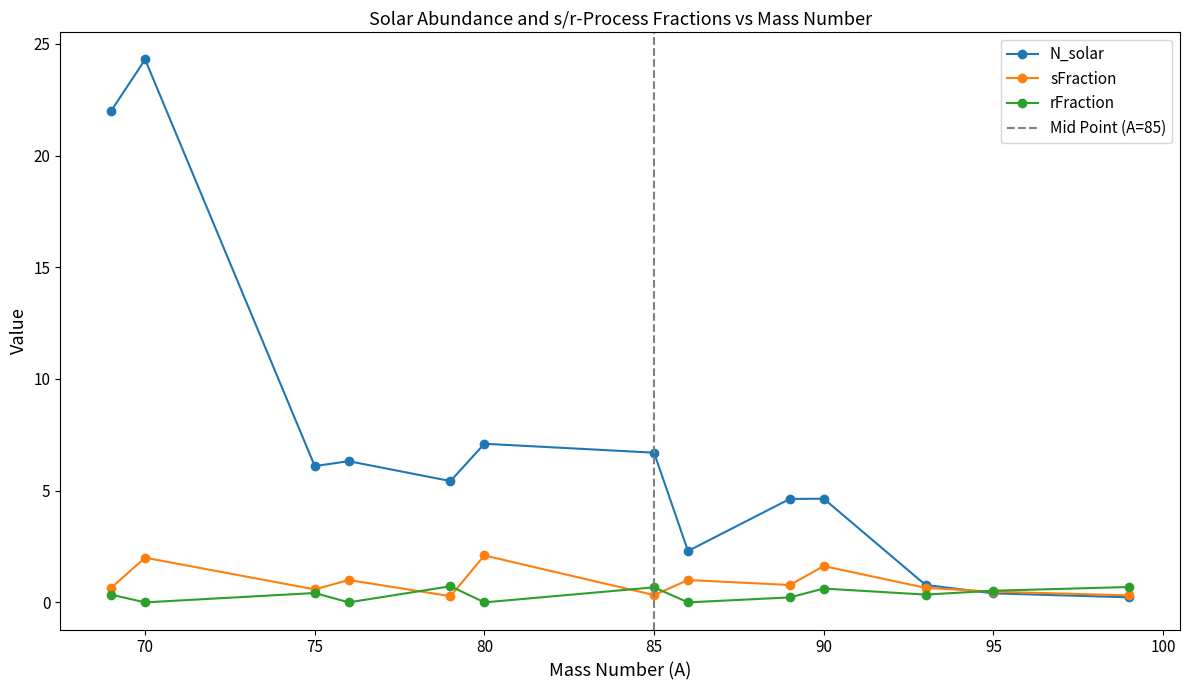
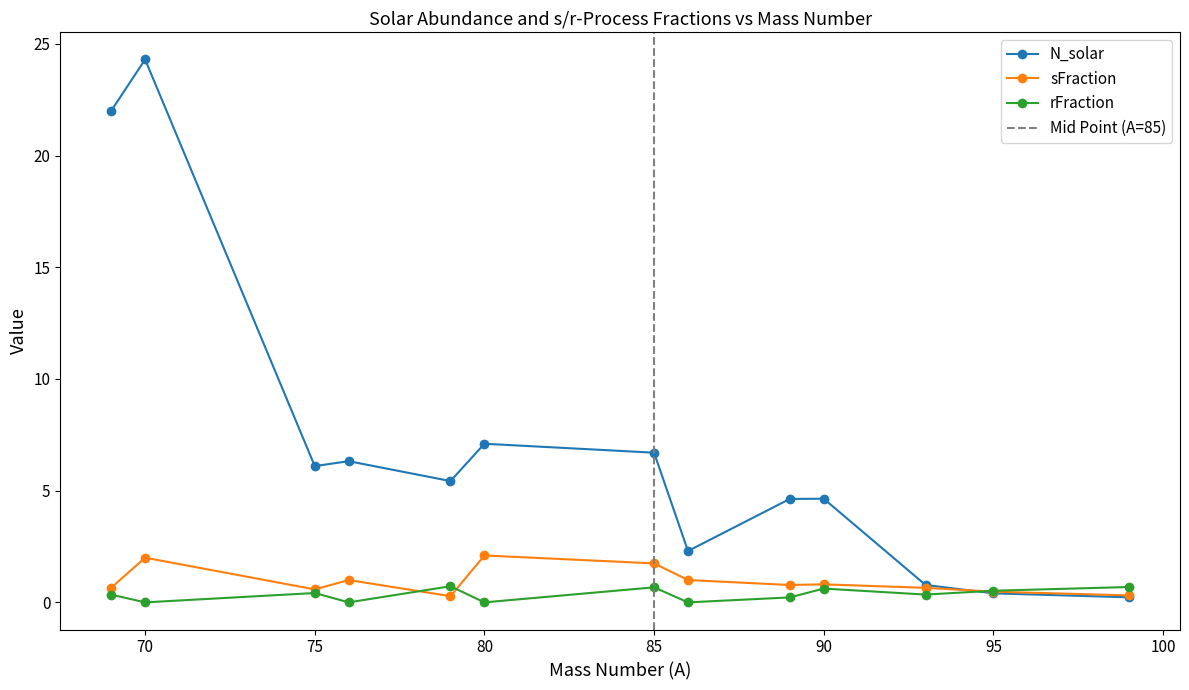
  {
    "N_solar": {
      "70": 24.3,
      "75": 6.1,
      "80": 7.1,
      "85": 6.7,
      "90": 4.6
    },
    "sFraction": {
      "70": 2.0,
      "75": 0.6,
      "80": 2.1,
-     "85": 0.3,
-     "90": 1.6
+     "85": 1.7,
+     "90": 0.8
    },
    "rFraction": {
      "70": 0.0,
      "75": 0.4,
      "80": 0.0,
      "85": 0.7,
      "90": 0.6
    }
  }
